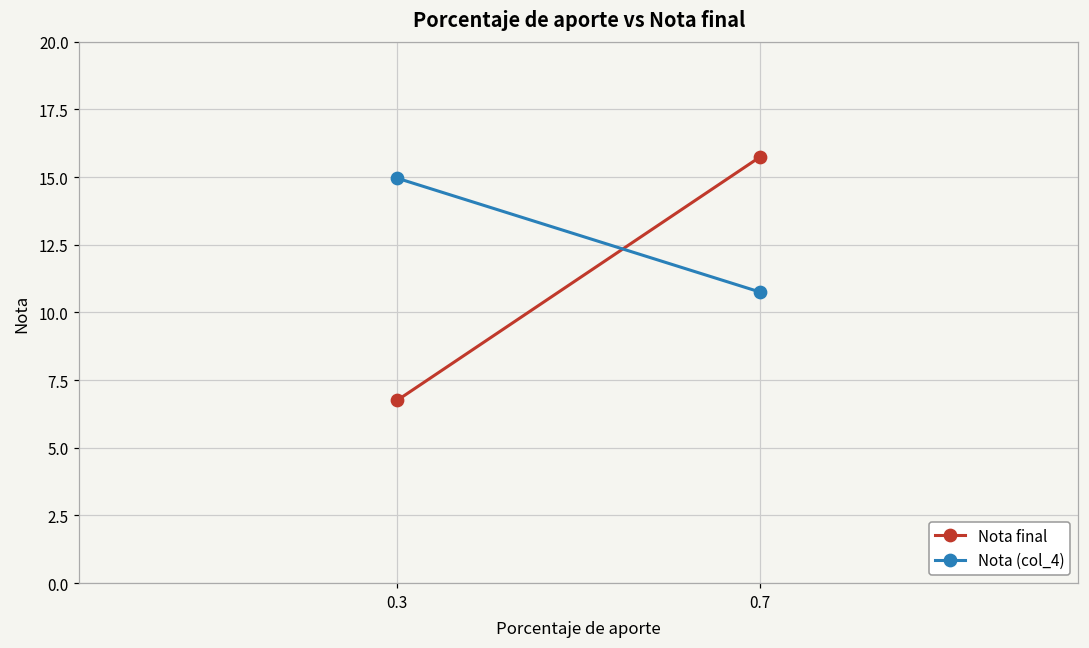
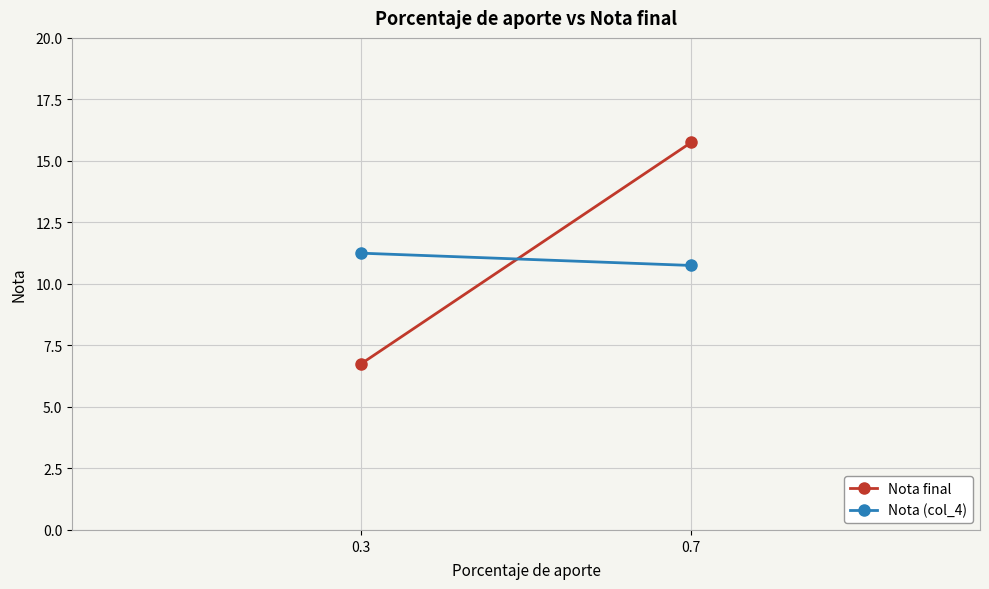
  {
    "Nota final": {
      "0.3": 6.8,
      "0.7": 15.8
    },
    "Nota (col_4)": {
-     "0.3": 15.0,
+     "0.3": 11.3,
      "0.7": 10.8
    }
  }
